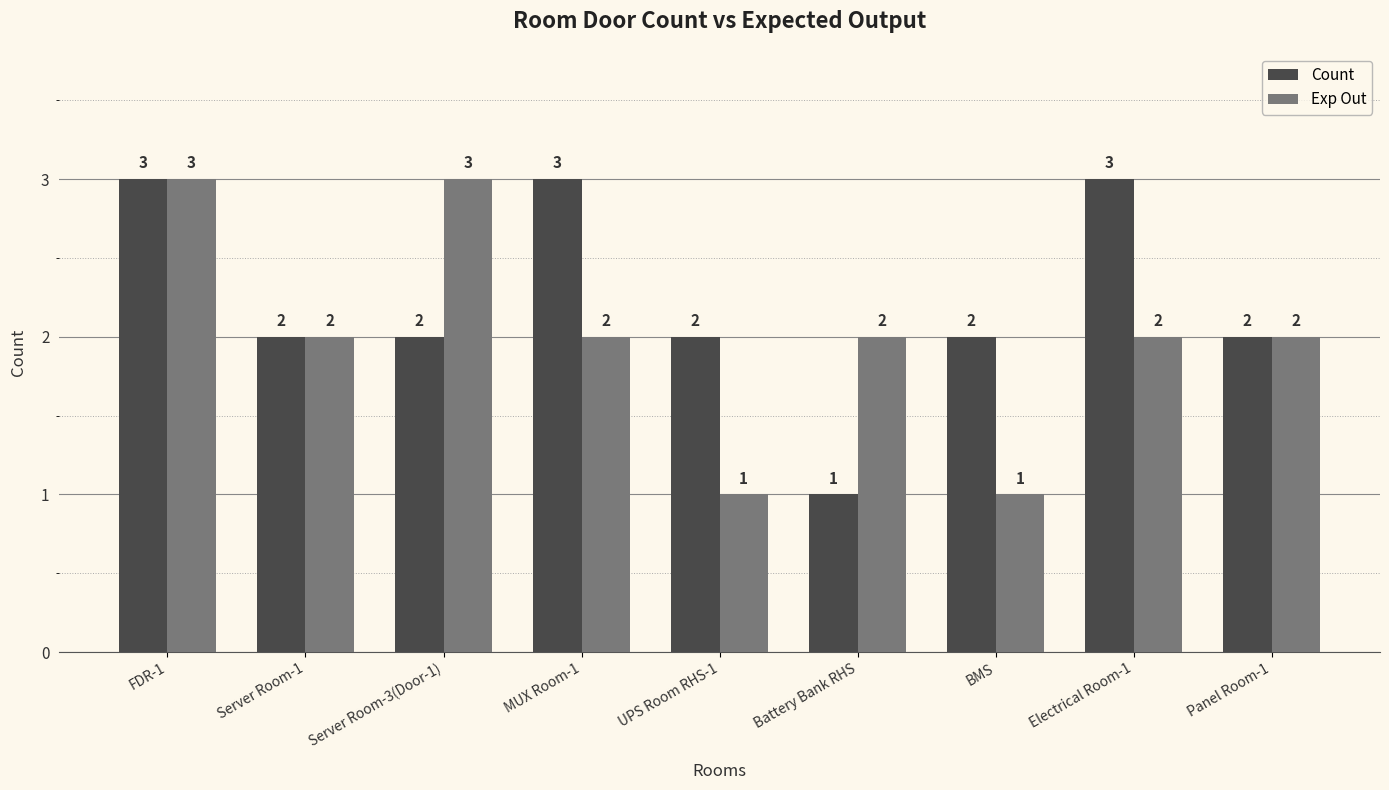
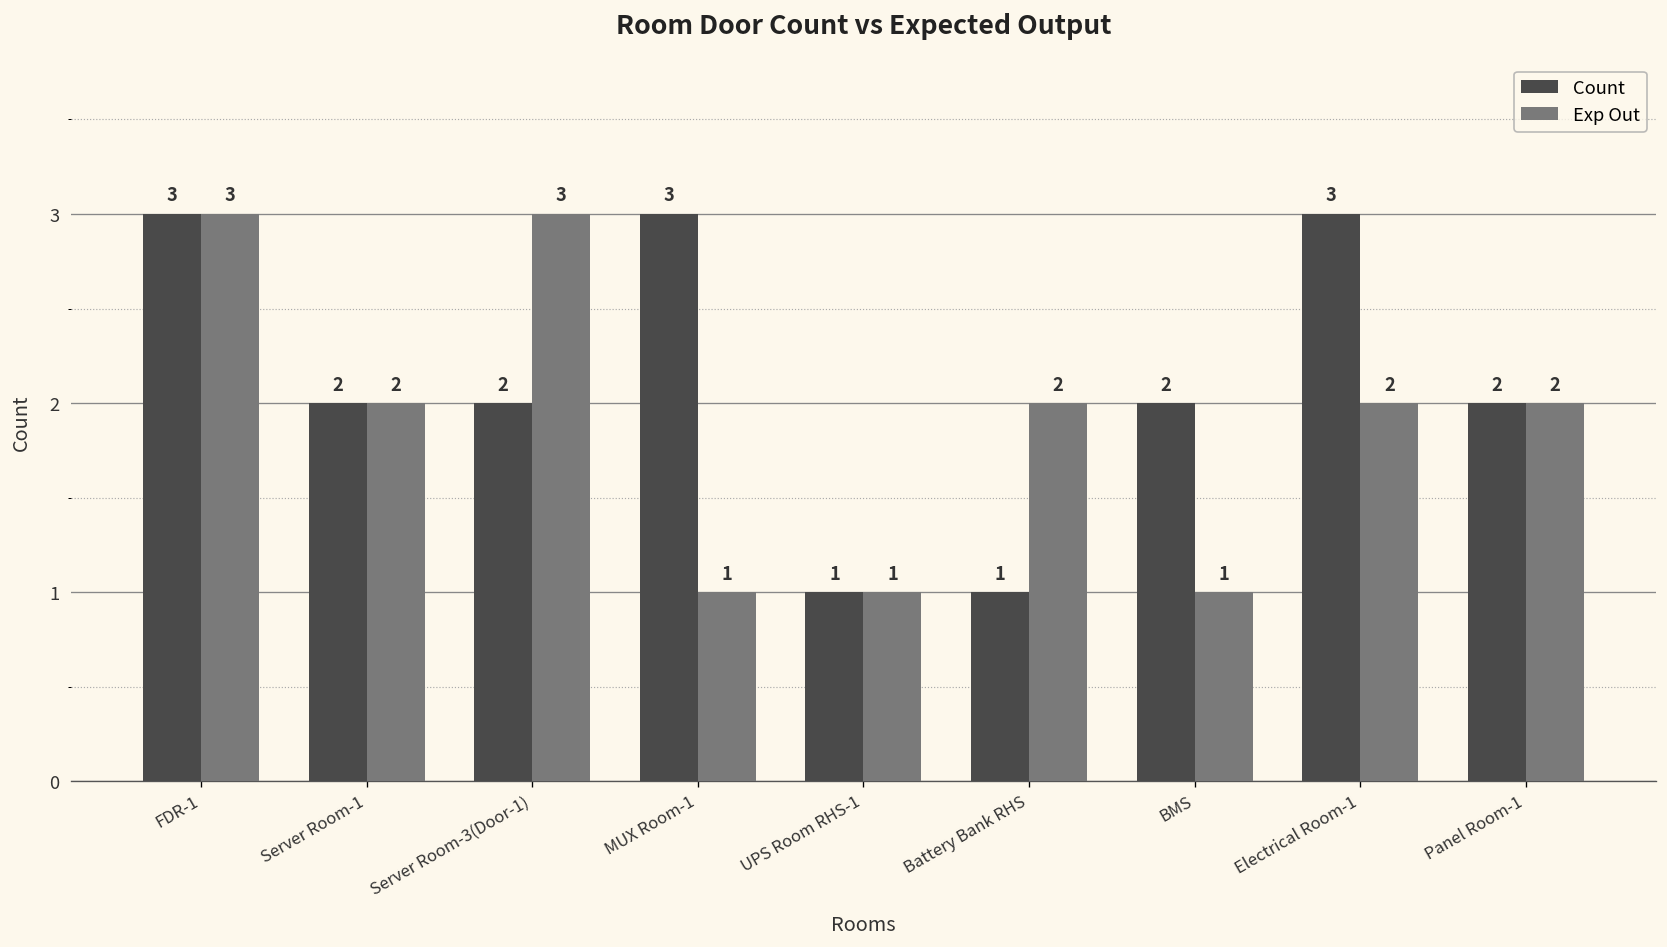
  {
    "Count": {
      "FDR-1": 3,
      "Server Room-1": 2,
      "Server Room-3(Door-1)": 2,
      "MUX Room-1": 3,
-     "UPS Room RHS-1": 2,
+     "UPS Room RHS-1": 1,
      "Battery Bank RHS": 1,
      "BMS": 2,
      "Electrical Room-1": 3,
      "Panel Room-1": 2
    },
    "Exp Out": {
      "FDR-1": 3,
      "Server Room-1": 2,
      "Server Room-3(Door-1)": 3,
-     "MUX Room-1": 2,
+     "MUX Room-1": 1,
      "UPS Room RHS-1": 1,
      "Battery Bank RHS": 2,
      "BMS": 1,
      "Electrical Room-1": 2,
      "Panel Room-1": 2
    }
  }
